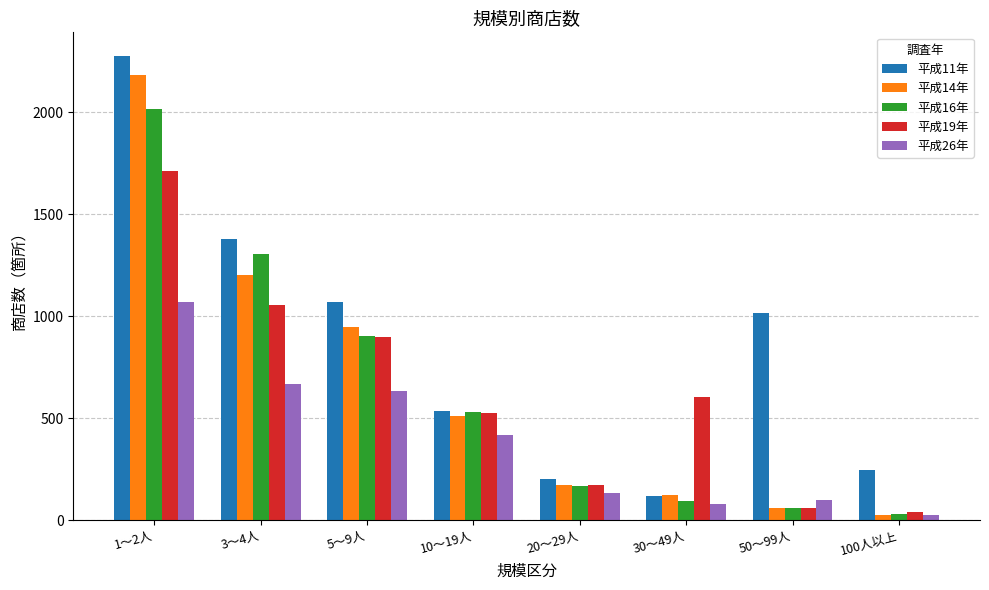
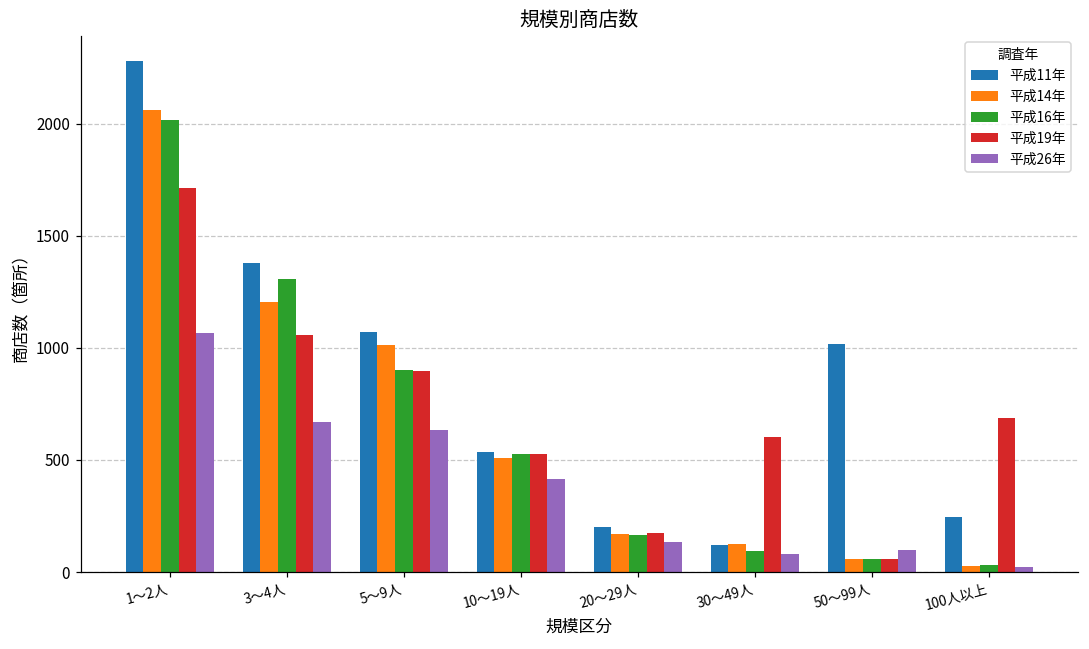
  {
    "平成11年": {
      "1～2人": 2280,
      "3～4人": 1380,
      "5～9人": 1070,
      "10～19人": 540,
      "20～29人": 200,
      "30～49人": 120,
      "50～99人": 1020,
      "100人以上": 240
    },
    "平成14年": {
-     "1～2人": 2180,
+     "1～2人": 2060,
      "3～4人": 1200,
-     "5～9人": 950,
+     "5～9人": 1010,
      "10～19人": 510,
      "20～29人": 170,
      "30～49人": 120,
      "50～99人": 60,
      "100人以上": 30
    },
    "平成16年": {
      "1～2人": 2020,
      "3～4人": 1310,
      "5～9人": 900,
      "10～19人": 530,
      "20～29人": 170,
      "30～49人": 90,
      "50～99人": 60,
      "100人以上": 30
    },
    "平成19年": {
      "1～2人": 1710,
      "3～4人": 1060,
      "5～9人": 900,
      "10～19人": 530,
      "20～29人": 170,
      "30～49人": 600,
      "50～99人": 60,
-     "100人以上": 40
+     "100人以上": 690
    },
    "平成26年": {
      "1～2人": 1070,
      "3～4人": 670,
      "5～9人": 630,
      "10～19人": 420,
      "20～29人": 130,
      "30～49人": 80,
      "50～99人": 100,
      "100人以上": 20
    }
  }
